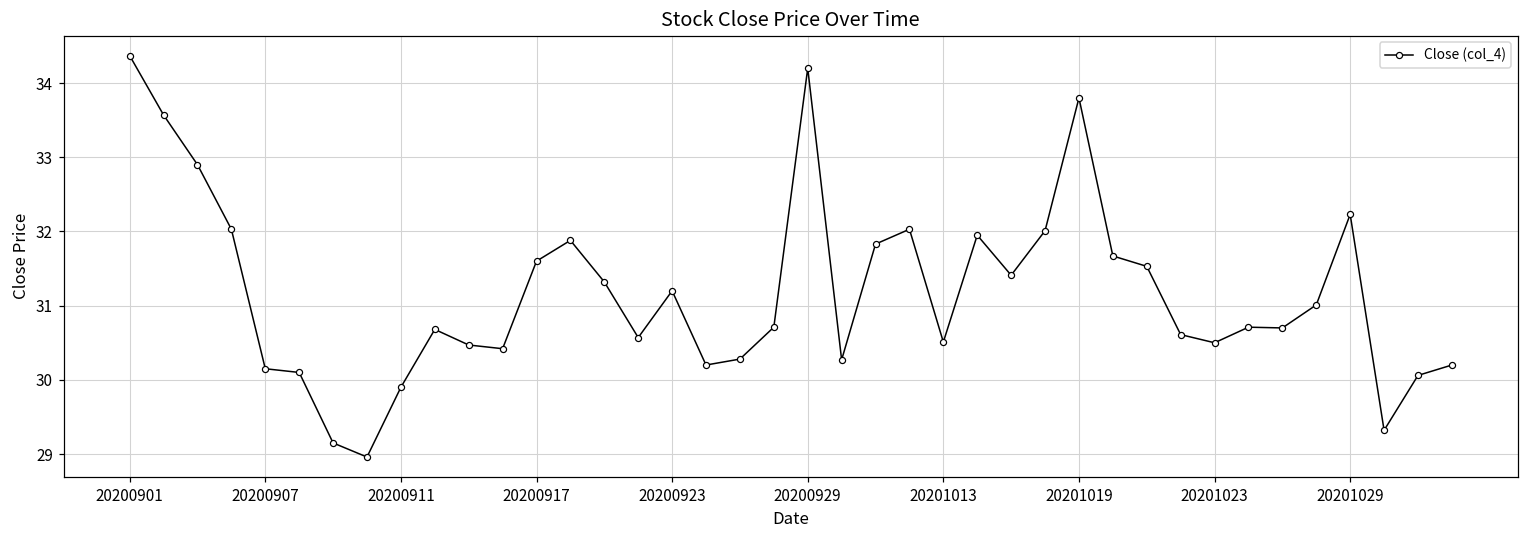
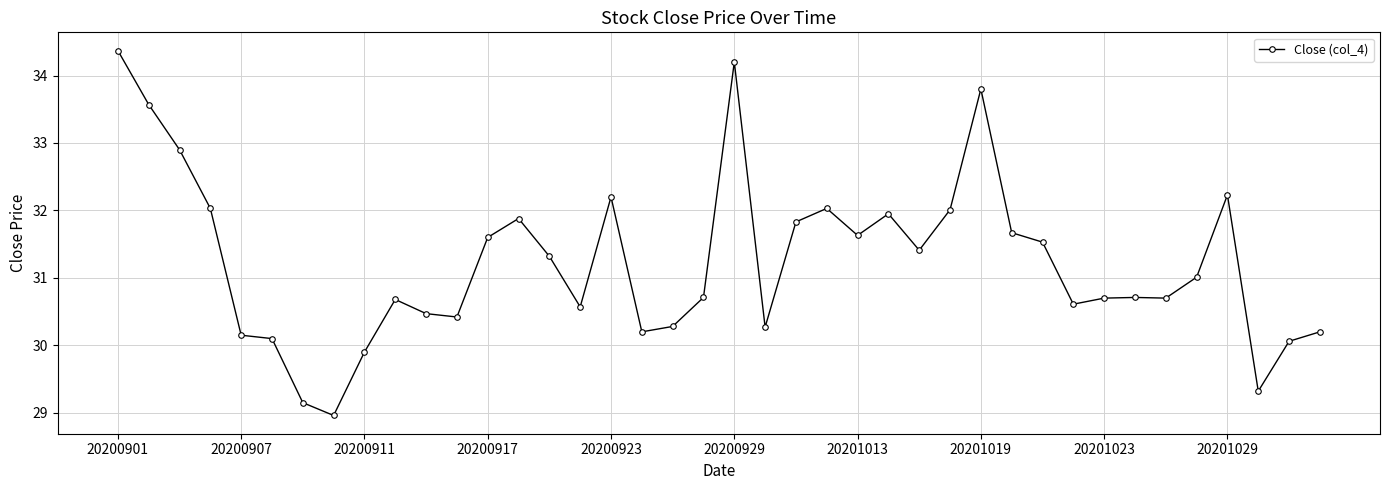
  {
    "20200901": 34.4,
    "20200907": 30.2,
    "20200911": 29.9,
    "20200917": 31.6,
-   "20200923": 31.2,
+   "20200923": 32.2,
    "20200929": 34.2,
-   "20201013": 30.5,
+   "20201013": 31.6,
    "20201019": 33.8,
-   "20201023": 30.5,
+   "20201023": 30.7,
    "20201029": 32.2
  }
